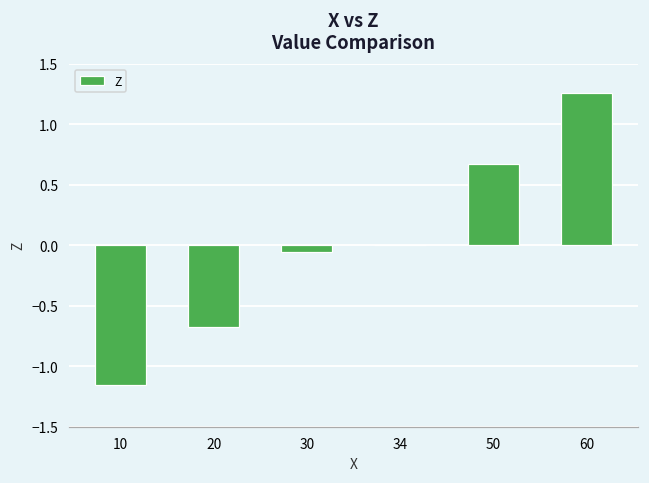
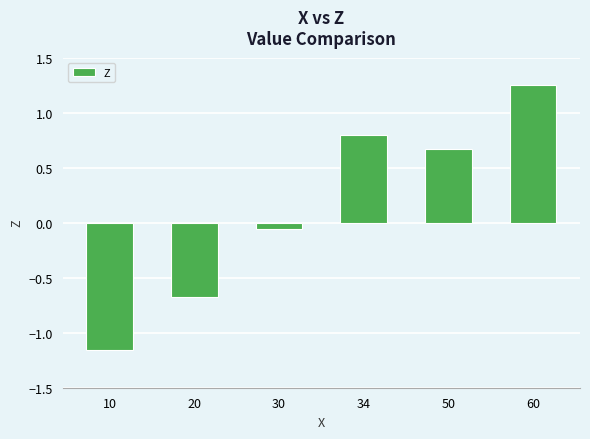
  {
    "10": -1.16,
    "20": -0.68,
    "30": -0.05,
-   "34": 0.0,
+   "34": 0.8,
    "50": 0.67,
    "60": 1.25
  }
